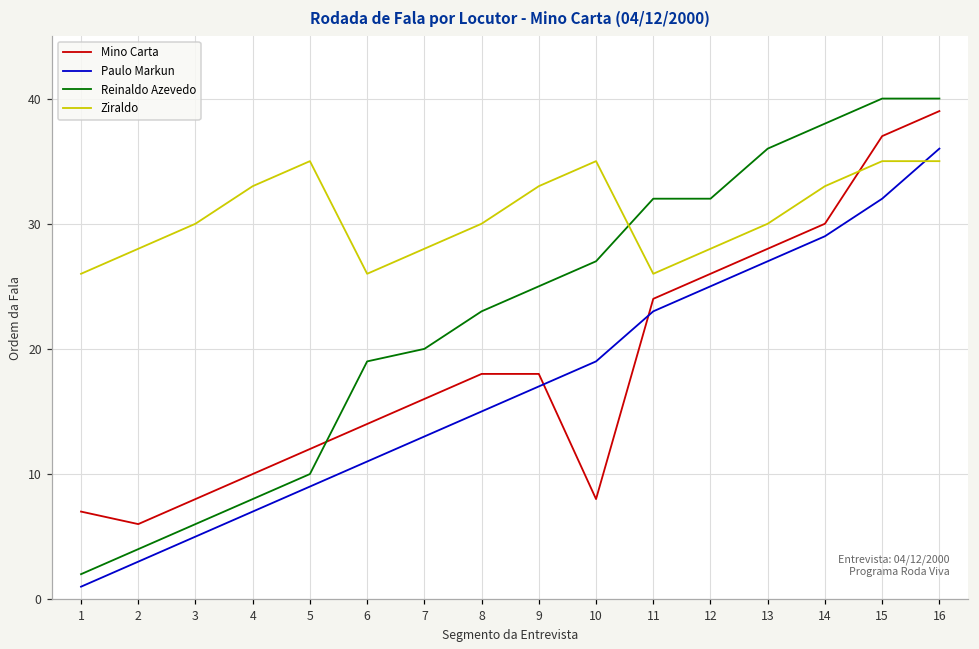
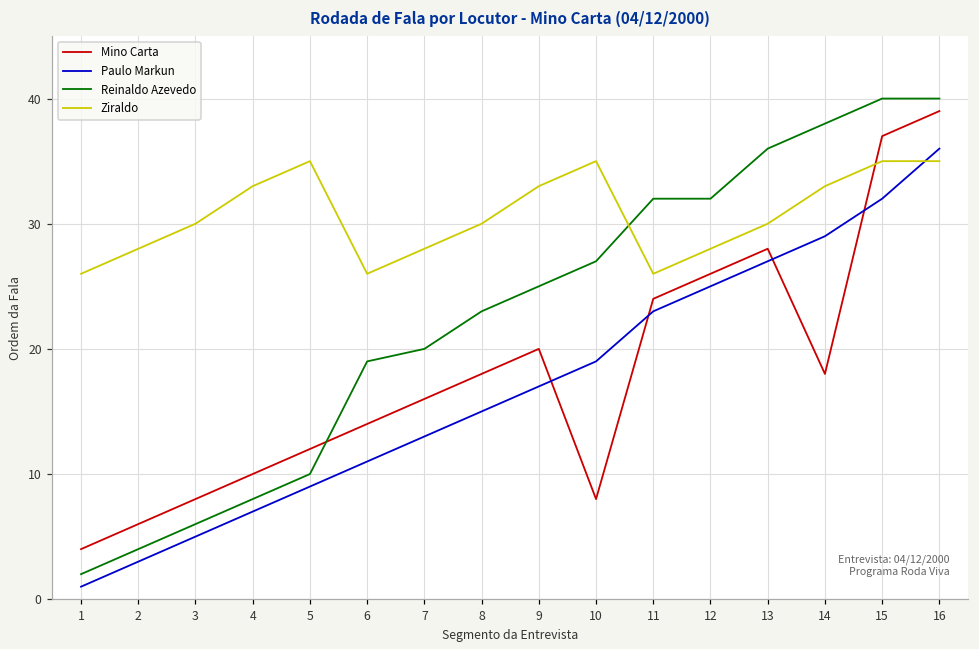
  {
    "Mino Carta": {
-     "1": 7,
+     "1": 4,
      "2": 6,
      "3": 8,
      "4": 10,
      "5": 12,
      "6": 14,
      "7": 16,
      "8": 18,
-     "9": 18,
+     "9": 20,
      "10": 8,
      "11": 24,
      "12": 26,
      "13": 28,
-     "14": 30,
+     "14": 18,
      "15": 37,
      "16": 39
    },
    "Paulo Markun": {
      "1": 1,
      "2": 3,
      "3": 5,
      "4": 7,
      "5": 9,
      "6": 11,
      "7": 13,
      "8": 15,
      "9": 17,
      "10": 19,
      "11": 23,
      "12": 25,
      "13": 27,
      "14": 29,
      "15": 32,
      "16": 36
    },
    "Reinaldo Azevedo": {
      "1": 2,
      "2": 4,
      "3": 6,
      "4": 8,
      "5": 10,
      "6": 19,
      "7": 20,
      "8": 23,
      "9": 25,
      "10": 27,
      "11": 32,
      "12": 32,
      "13": 36,
      "14": 38,
      "15": 40,
      "16": 40
    },
    "Ziraldo": {
      "1": 26,
      "2": 28,
      "3": 30,
      "4": 33,
      "5": 35,
      "6": 26,
      "7": 28,
      "8": 30,
      "9": 33,
      "10": 35,
      "11": 26,
      "12": 28,
      "13": 30,
      "14": 33,
      "15": 35,
      "16": 35
    }
  }
